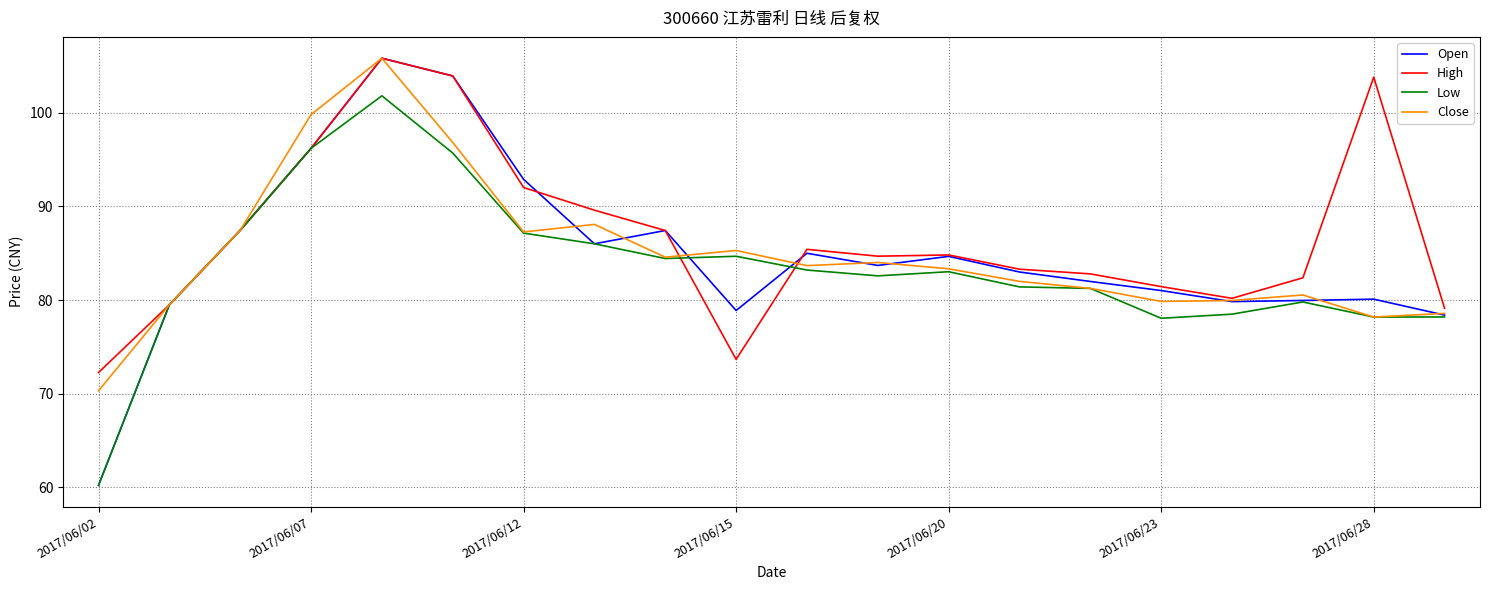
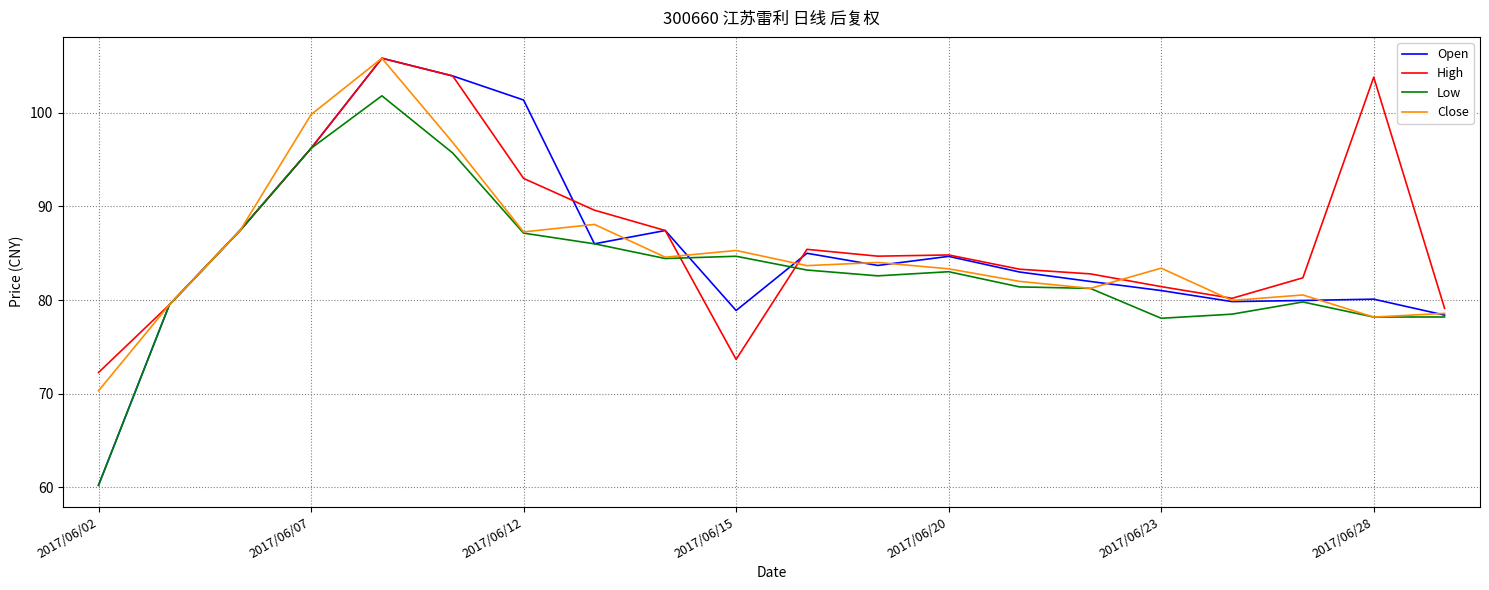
  {
    "Open": {
-     "2017/06/12": 93,
+     "2017/06/12": 101,
      "2017/06/15": 79,
      "2017/06/23": 81,
      "2017/06/28": 80
    },
    "High": {
      "2017/06/02": 72,
-     "2017/06/12": 92,
+     "2017/06/12": 93,
      "2017/06/15": 74,
      "2017/06/23": 81,
      "2017/06/28": 104
    },
    "Low": {
      "2017/06/15": 85,
      "2017/06/20": 83,
      "2017/06/23": 78
    },
    "Close": {
      "2017/06/02": 70,
      "2017/06/07": 100,
      "2017/06/15": 85,
      "2017/06/20": 83,
-     "2017/06/23": 80
+     "2017/06/23": 83
    }
  }
